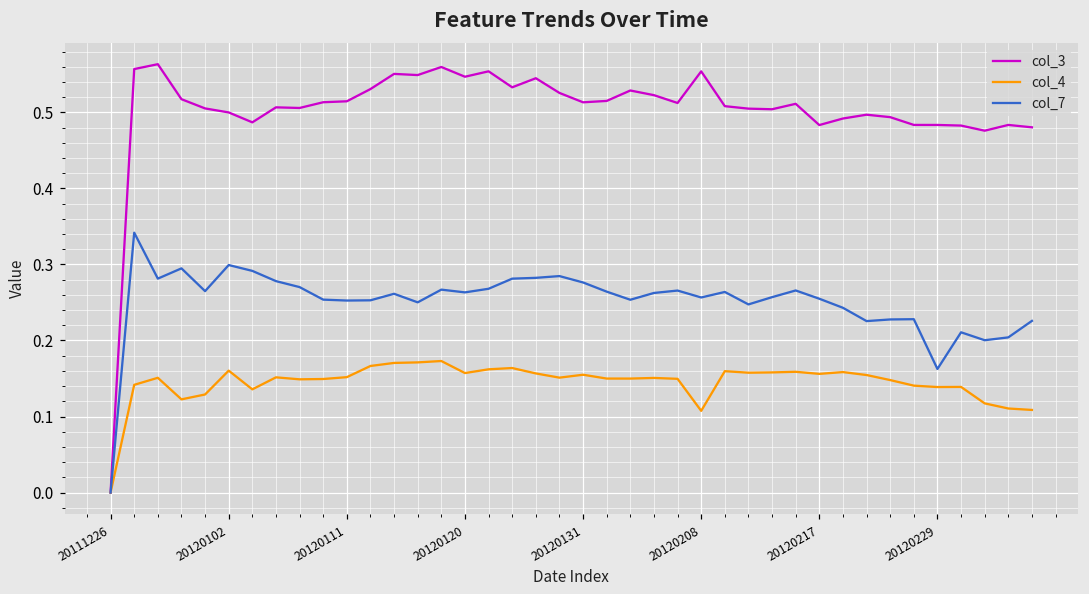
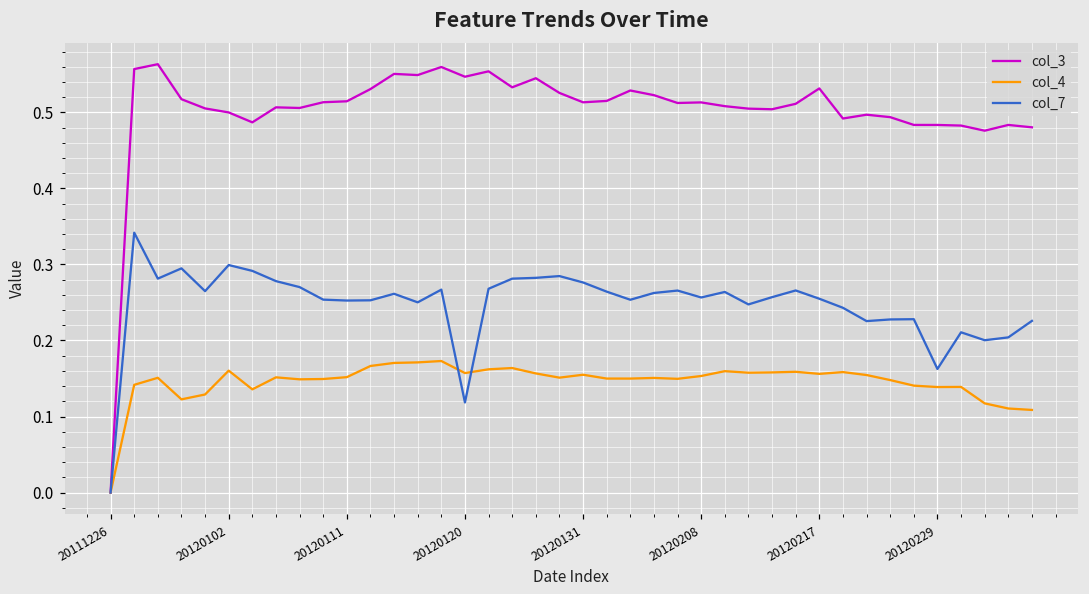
  {
    "col_3": {
      "20120102": 0.50,
      "20120111": 0.51,
      "20120120": 0.55,
      "20120131": 0.51,
-     "20120208": 0.55,
-     "20120217": 0.48,
+     "20120208": 0.51,
+     "20120217": 0.53,
      "20120229": 0.48
    },
    "col_4": {
      "20120102": 0.16,
      "20120111": 0.15,
      "20120120": 0.16,
      "20120131": 0.15,
-     "20120208": 0.11,
+     "20120208": 0.15,
      "20120217": 0.16,
      "20120229": 0.14
    },
    "col_7": {
      "20120102": 0.30,
      "20120111": 0.25,
-     "20120120": 0.26,
+     "20120120": 0.12,
      "20120131": 0.28,
      "20120208": 0.26,
      "20120217": 0.25,
      "20120229": 0.16
    }
  }
